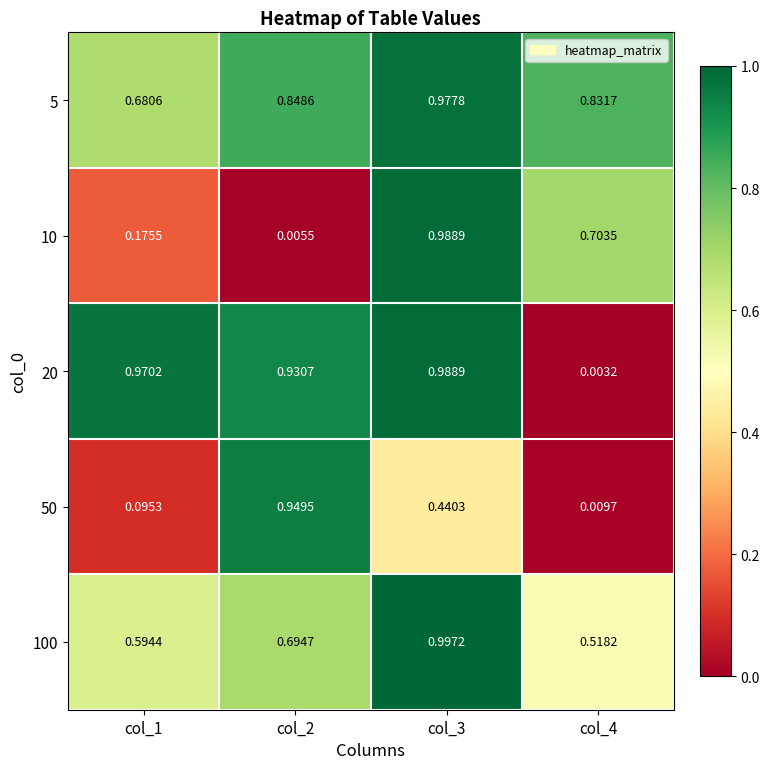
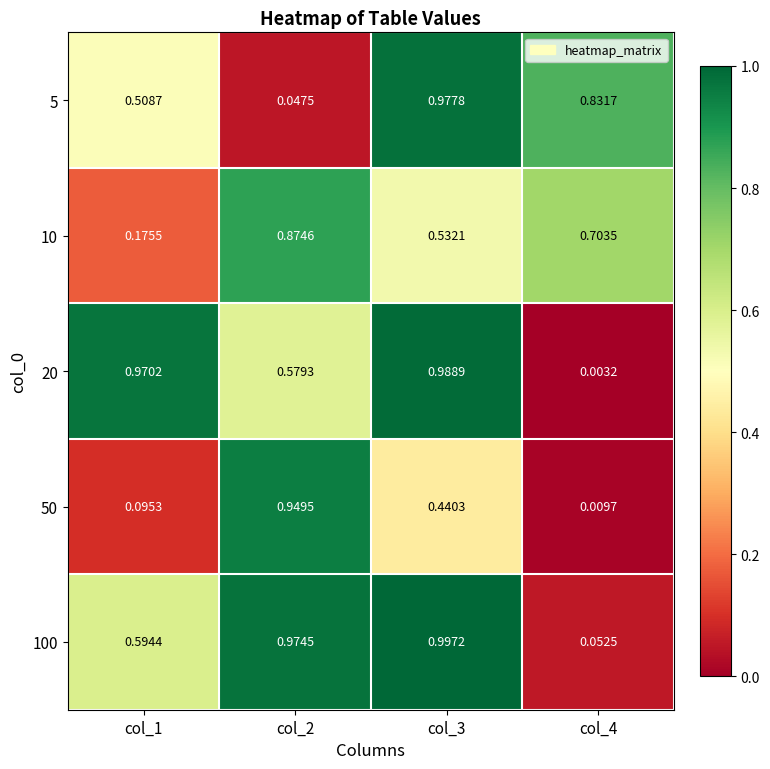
  {
    "5": {
-     "col_1": 0.6806,
-     "col_2": 0.8486,
+     "col_1": 0.5087,
+     "col_2": 0.0475,
      "col_3": 0.9778,
      "col_4": 0.8317
    },
    "10": {
      "col_1": 0.1755,
-     "col_2": 0.0055,
-     "col_3": 0.9889,
+     "col_2": 0.8746,
+     "col_3": 0.5321,
      "col_4": 0.7035
    },
    "20": {
      "col_1": 0.9702,
-     "col_2": 0.9307,
+     "col_2": 0.5793,
      "col_3": 0.9889,
      "col_4": 0.0032
    },
    "50": {
      "col_1": 0.0953,
      "col_2": 0.9495,
      "col_3": 0.4403,
      "col_4": 0.0097
    },
    "100": {
      "col_1": 0.5944,
-     "col_2": 0.6947,
+     "col_2": 0.9745,
      "col_3": 0.9972,
-     "col_4": 0.5182
+     "col_4": 0.0525
    }
  }
